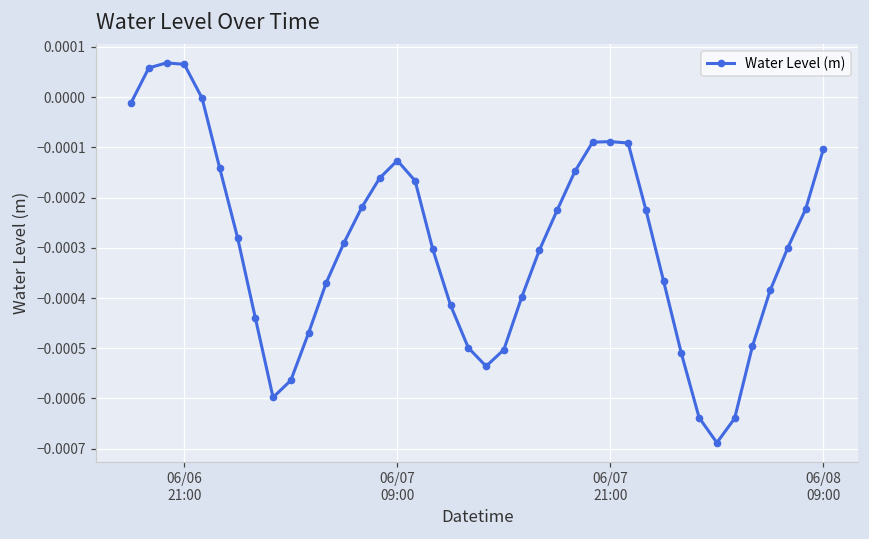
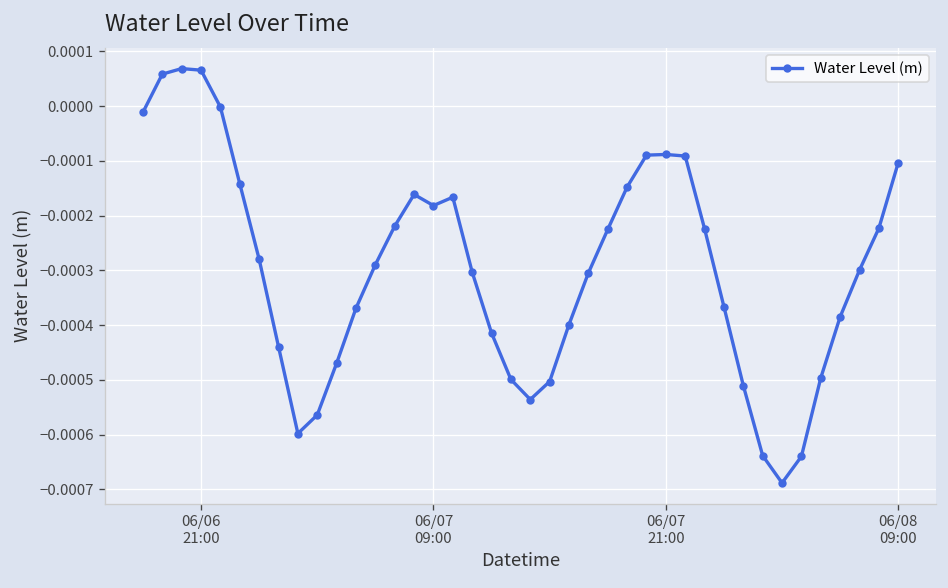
  {
    "06/06 21:00": 0.00007,
-   "06/07 09:00": -0.00013,
+   "06/07 09:00": -0.00018,
    "06/07 21:00": -0.00009,
    "06/08 09:00": -0.00010
  }
